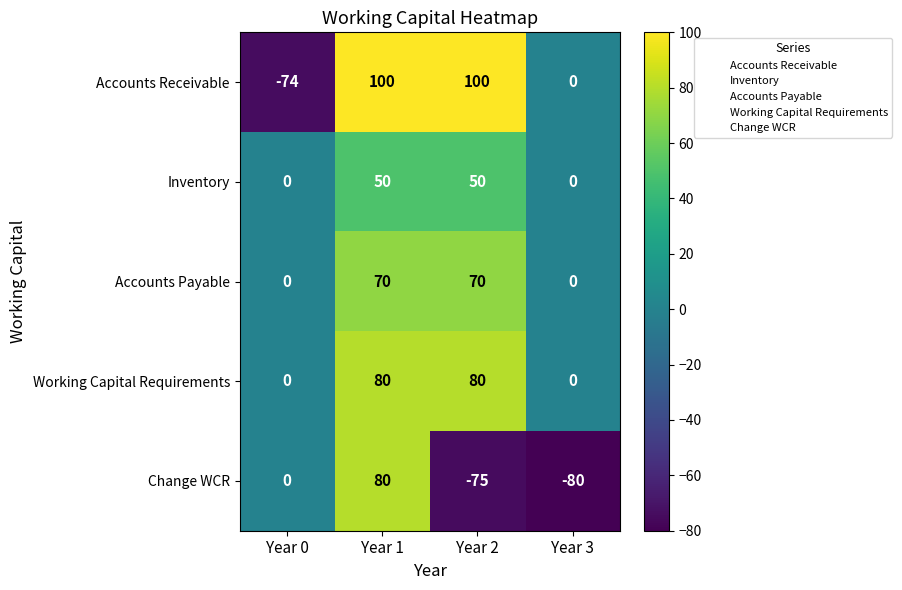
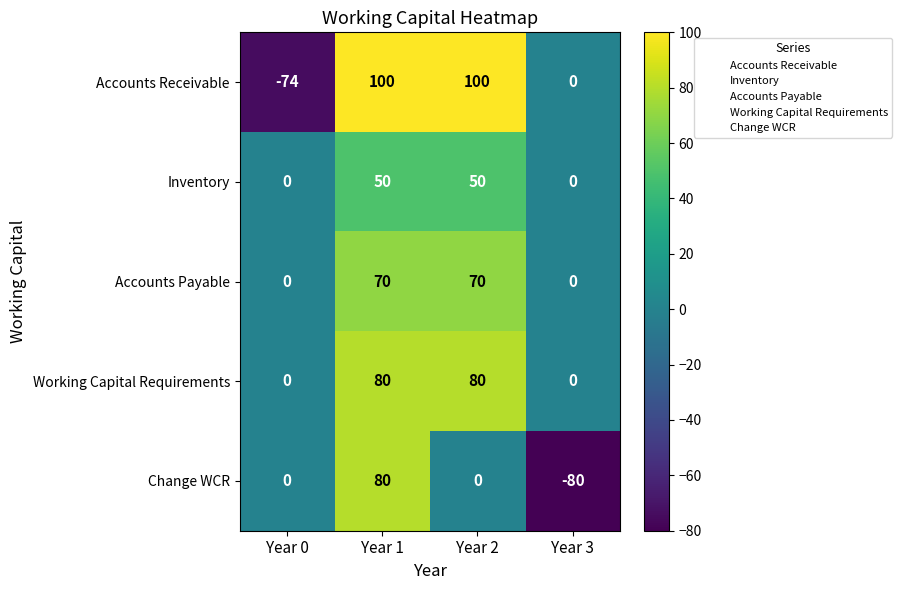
  {
    "Accounts Receivable": {
      "Year 0": -74,
      "Year 1": 100,
      "Year 2": 100,
      "Year 3": 0
    },
    "Inventory": {
      "Year 0": 0,
      "Year 1": 50,
      "Year 2": 50,
      "Year 3": 0
    },
    "Accounts Payable": {
      "Year 0": 0,
      "Year 1": 70,
      "Year 2": 70,
      "Year 3": 0
    },
    "Working Capital Requirements": {
      "Year 0": 0,
      "Year 1": 80,
      "Year 2": 80,
      "Year 3": 0
    },
    "Change WCR": {
      "Year 0": 0,
      "Year 1": 80,
-     "Year 2": -75,
+     "Year 2": 0,
      "Year 3": -80
    }
  }
